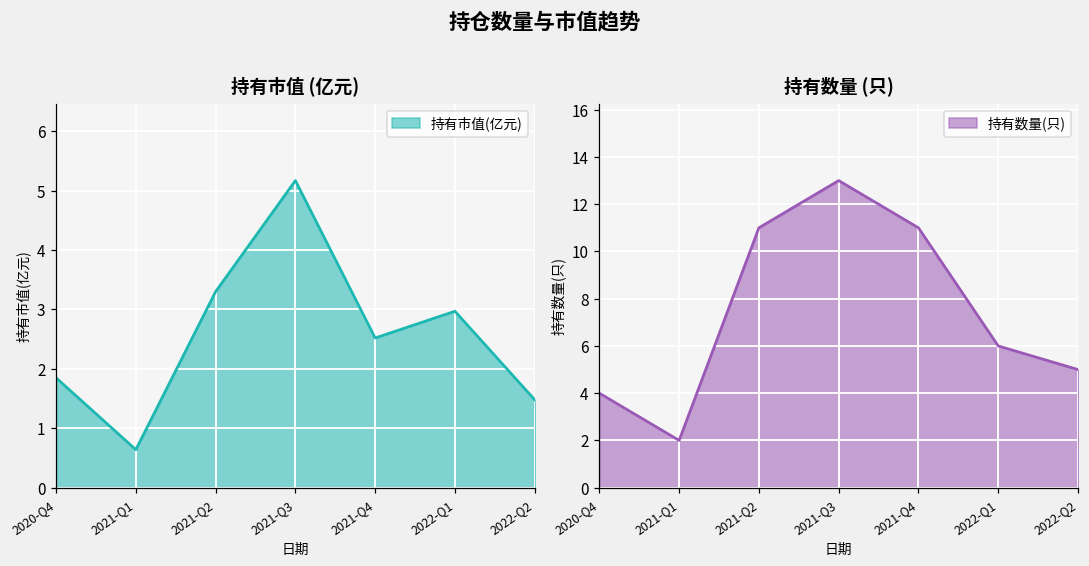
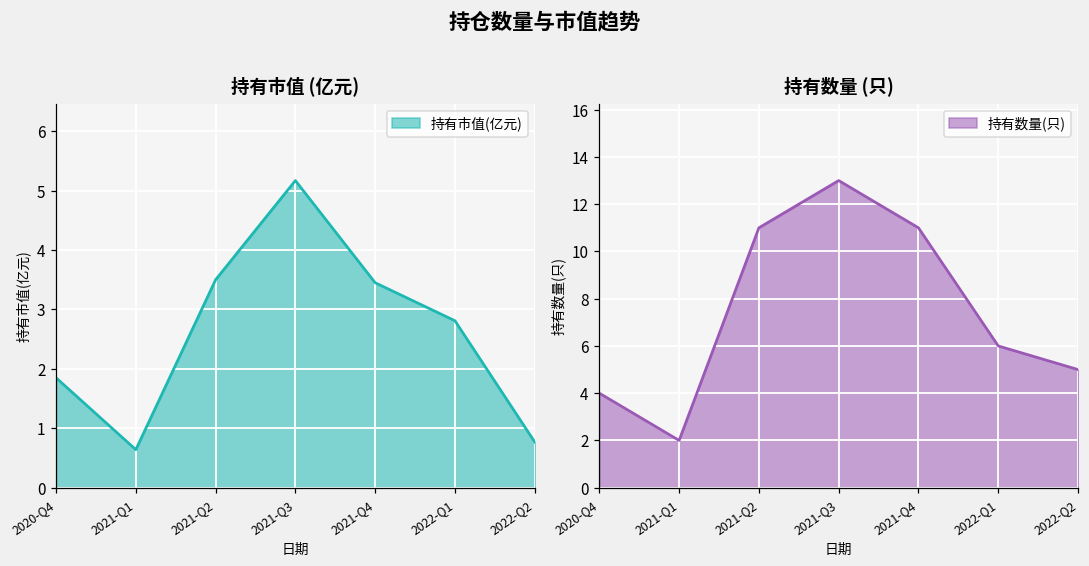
  {
    "持有市值 (亿元)": {
      "2020-Q4": 1.9,
      "2021-Q1": 0.6,
-     "2021-Q2": 3.3,
+     "2021-Q2": 3.5,
      "2021-Q3": 5.2,
-     "2021-Q4": 2.5,
-     "2022-Q1": 3.0,
-     "2022-Q2": 1.5
+     "2021-Q4": 3.5,
+     "2022-Q1": 2.8,
+     "2022-Q2": 0.8
    },
    "持有数量 (只)": {
      "2020-Q4": 4.0,
      "2021-Q1": 2.0,
      "2021-Q2": 11.0,
      "2021-Q3": 13.0,
      "2021-Q4": 11.0,
      "2022-Q1": 6.0,
      "2022-Q2": 5.0
    }
  }
